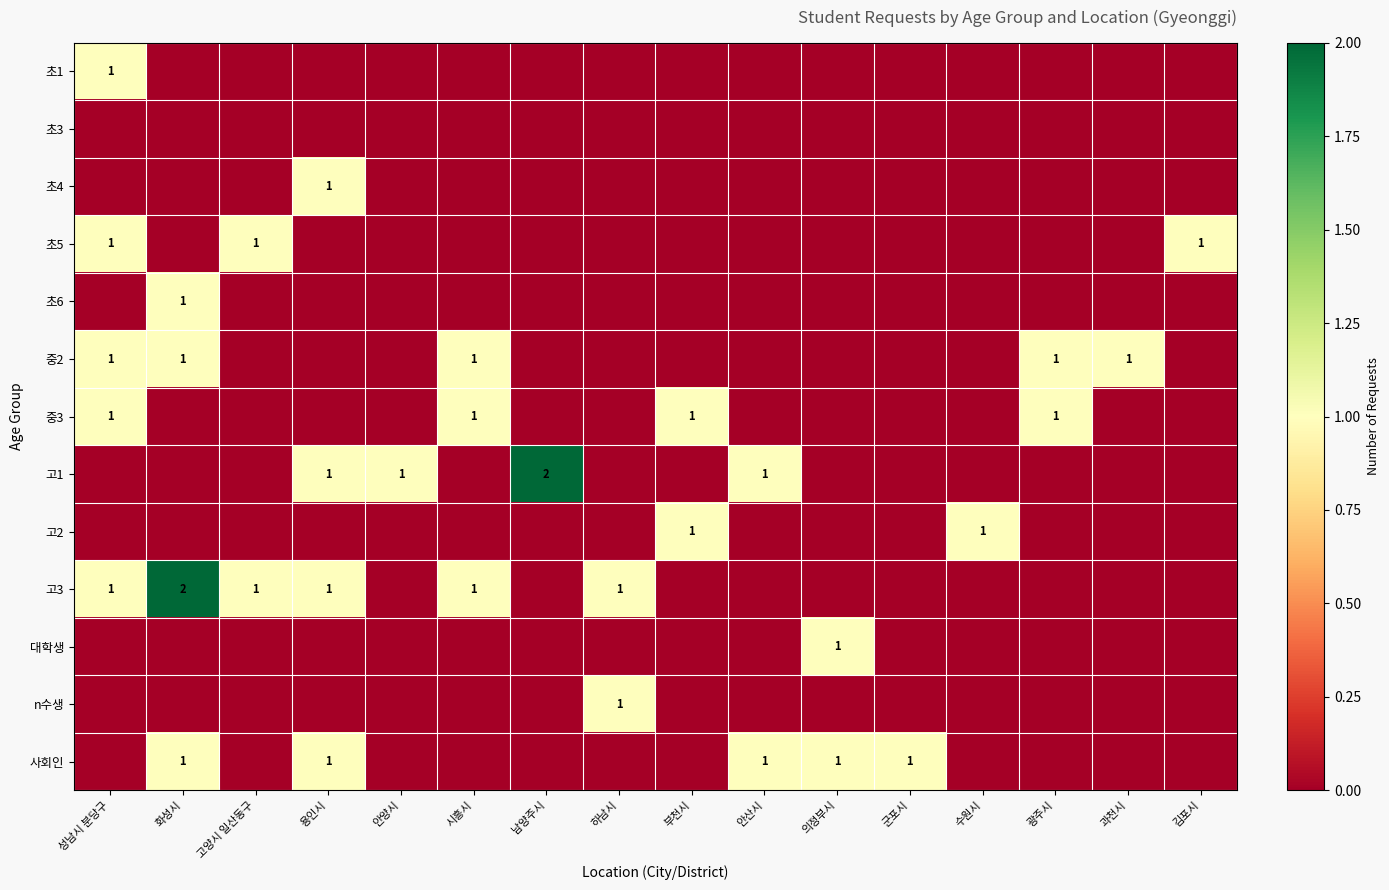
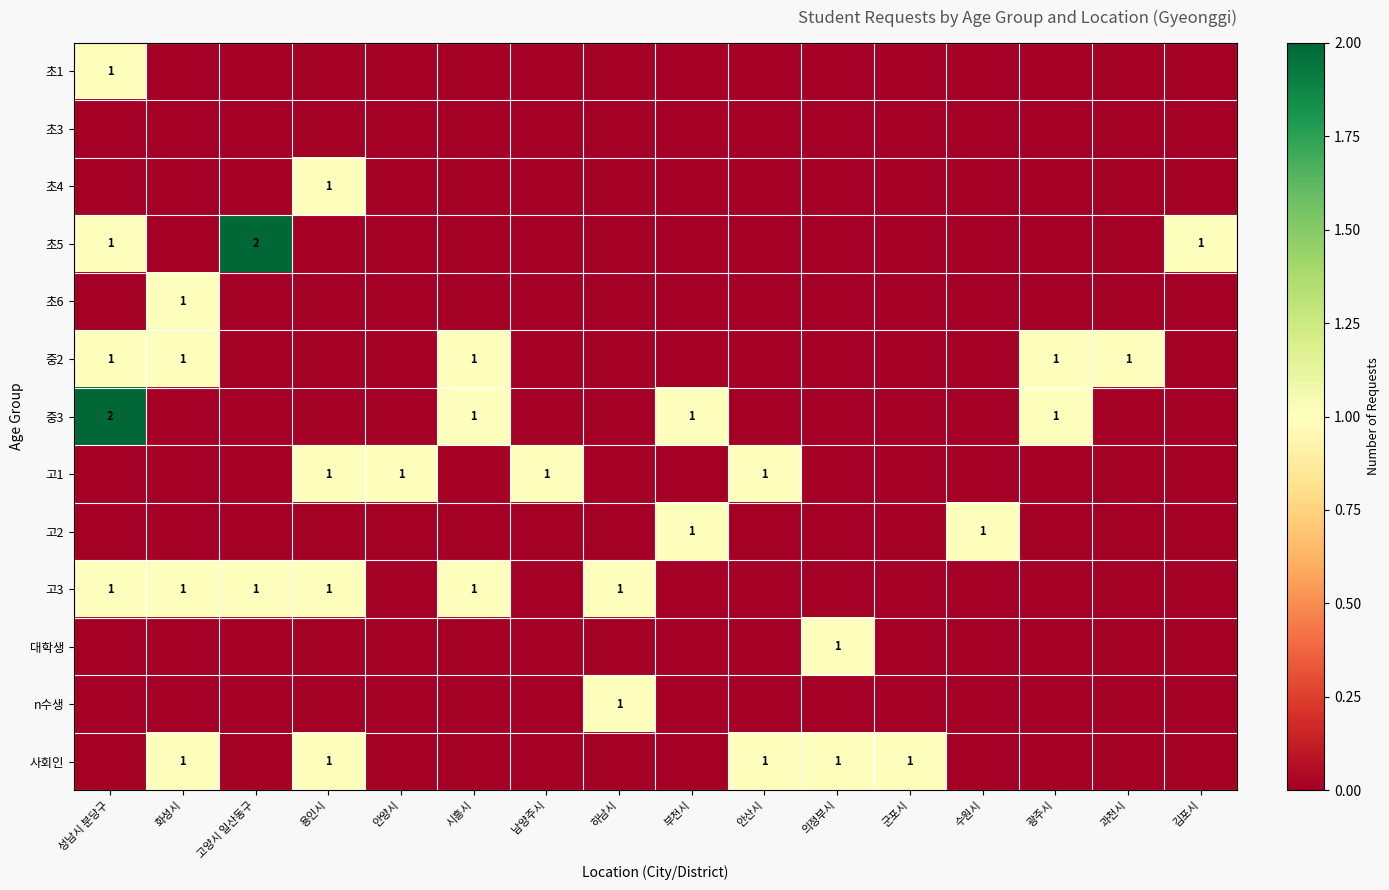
  {
    "초1": {
      "성남시 분당구": 1
    },
    "초4": {
      "용인시": 1
    },
    "초5": {
      "성남시 분당구": 1,
-     "고양시 일산동구": 1,
+     "고양시 일산동구": 2,
      "김포시": 1
    },
    "초6": {
      "화성시": 1
    },
    "중2": {
      "성남시 분당구": 1,
      "화성시": 1,
      "시흥시": 1,
      "광주시": 1,
      "과천시": 1
    },
    "중3": {
-     "성남시 분당구": 1,
+     "성남시 분당구": 2,
      "시흥시": 1,
      "부천시": 1,
      "광주시": 1
    },
    "고1": {
      "용인시": 1,
      "안양시": 1,
-     "남양주시": 2,
+     "남양주시": 1,
      "안산시": 1
    },
    "고2": {
      "부천시": 1,
      "수원시": 1
    },
    "고3": {
      "성남시 분당구": 1,
-     "화성시": 2,
+     "화성시": 1,
      "고양시 일산동구": 1,
      "용인시": 1,
      "시흥시": 1,
      "하남시": 1
    },
    "대학생": {
      "의정부시": 1
    },
    "n수생": {
      "하남시": 1
    },
    "사회인": {
      "화성시": 1,
      "용인시": 1,
      "안산시": 1,
      "의정부시": 1,
      "군포시": 1
    }
  }
